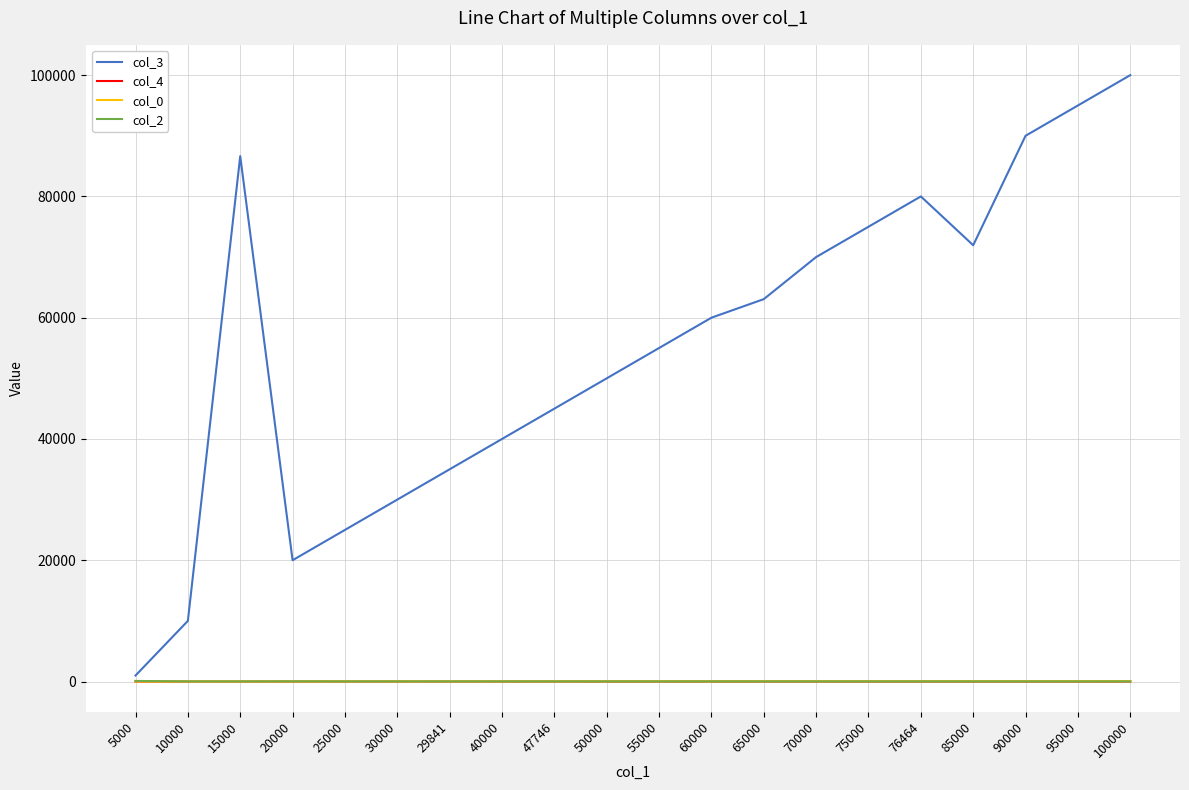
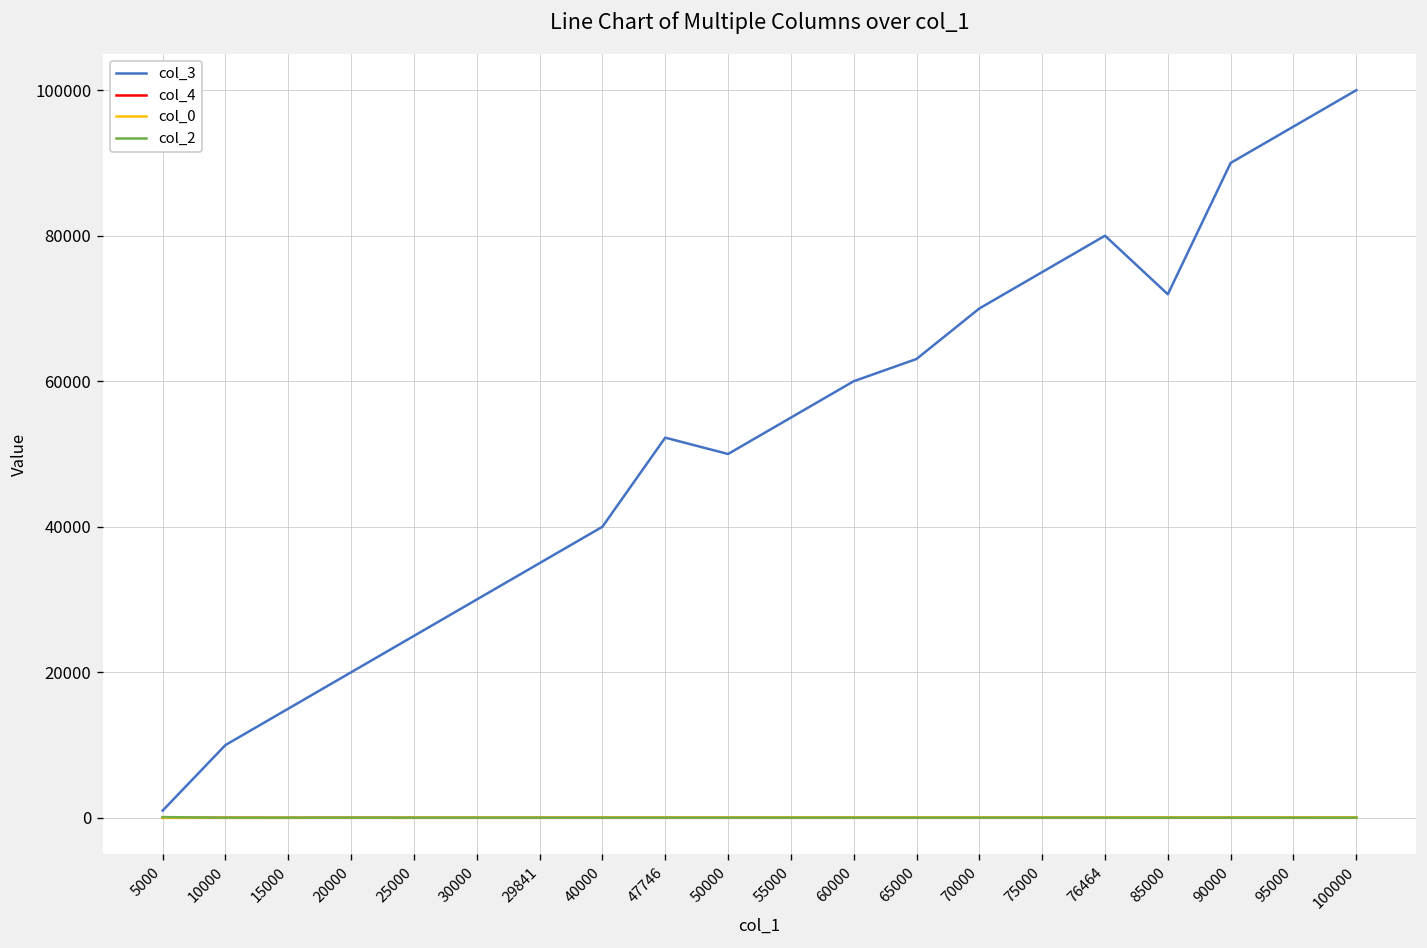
  {
    "col_3": {
      "5000": 1000,
      "10000": 10000,
-     "15000": 87000,
+     "15000": 15000,
      "20000": 20000,
      "25000": 25000,
      "30000": 30000,
      "29841": 35000,
      "40000": 40000,
-     "47746": 45000,
+     "47746": 52000,
      "50000": 50000,
      "55000": 55000,
      "60000": 60000,
      "65000": 63000,
      "70000": 70000,
      "75000": 75000,
      "76464": 80000,
      "85000": 72000,
      "90000": 90000,
      "95000": 95000,
      "100000": 100000
    }
  }
